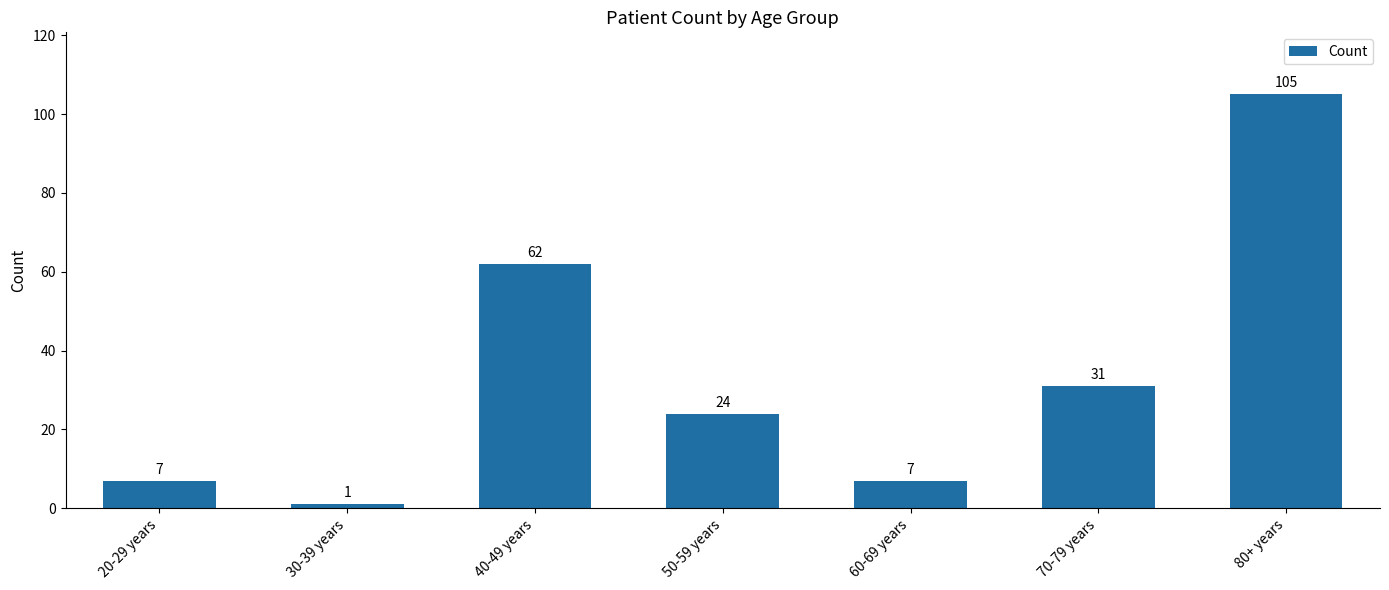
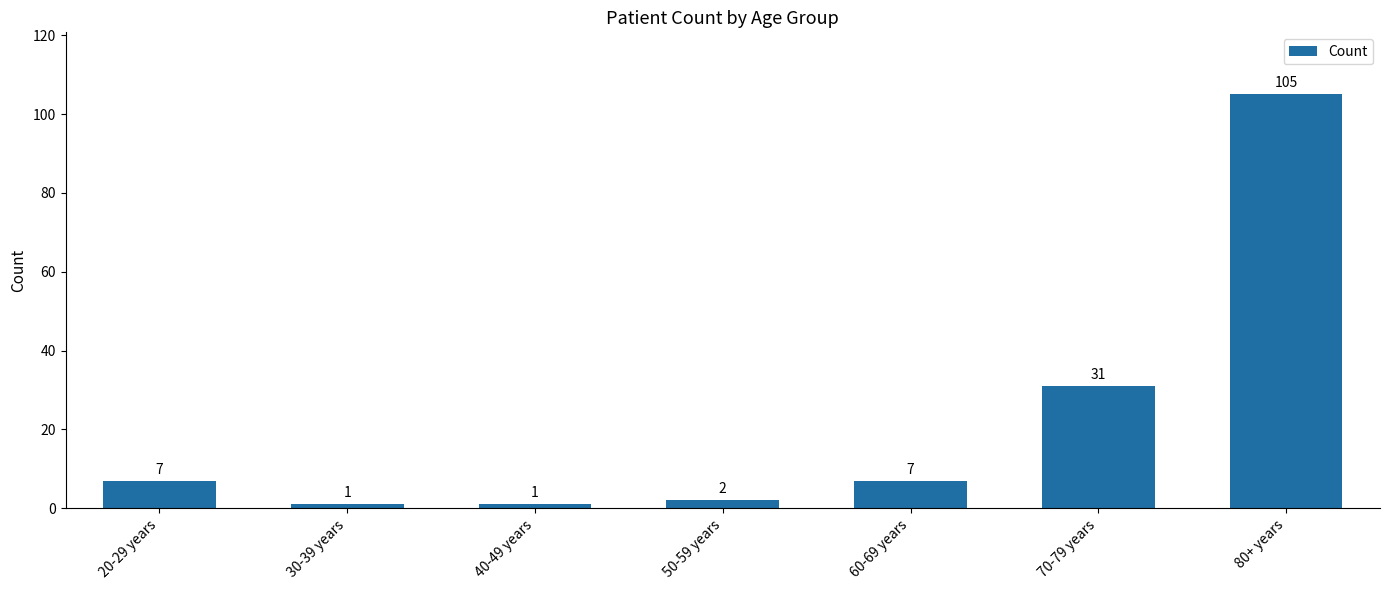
  {
    "20-29 years": 7,
    "30-39 years": 1,
-   "40-49 years": 62,
-   "50-59 years": 24,
+   "40-49 years": 1,
+   "50-59 years": 2,
    "60-69 years": 7,
    "70-79 years": 31,
    "80+ years": 105
  }
